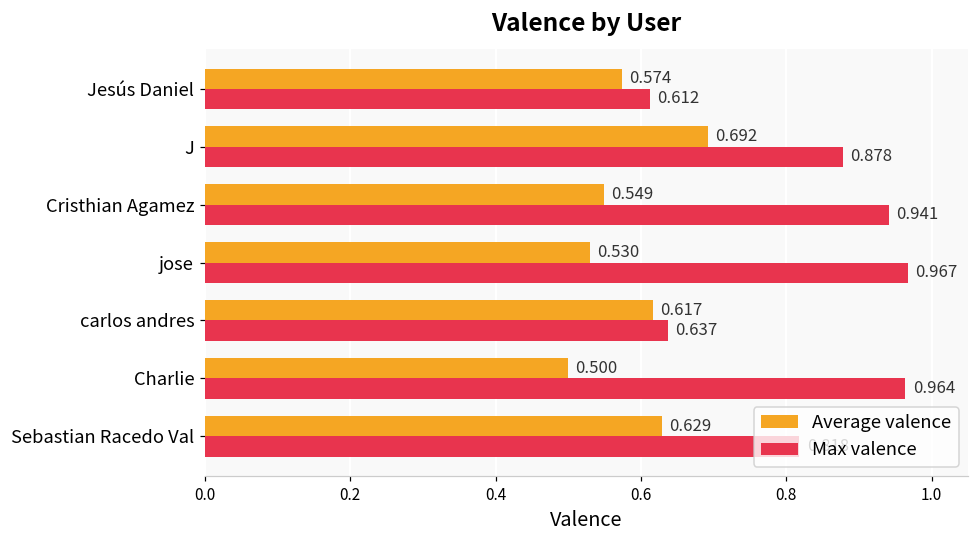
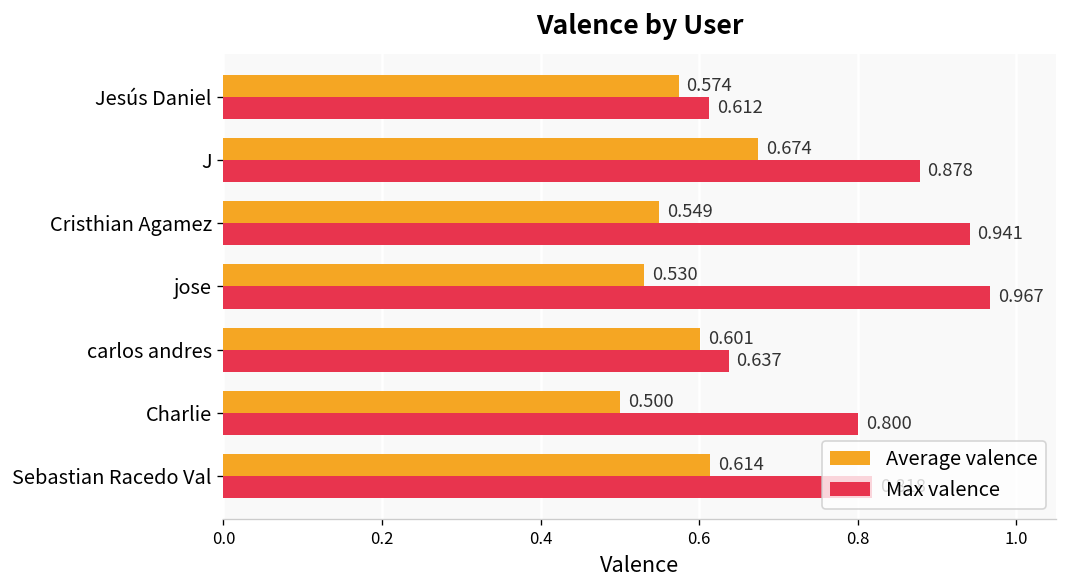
  {
    "Average valence": {
      "Jesús Daniel": 0.574,
-     "J": 0.692,
+     "J": 0.674,
      "Cristhian Agamez": 0.549,
      "jose": 0.530,
-     "carlos andres": 0.617,
+     "carlos andres": 0.601,
      "Charlie": 0.500,
-     "Sebastian Racedo Val": 0.629
+     "Sebastian Racedo Val": 0.614
    },
    "Max valence": {
      "Jesús Daniel": 0.612,
      "J": 0.878,
      "Cristhian Agamez": 0.941,
      "jose": 0.967,
      "carlos andres": 0.637,
-     "Charlie": 0.964
+     "Charlie": 0.800
    }
  }
